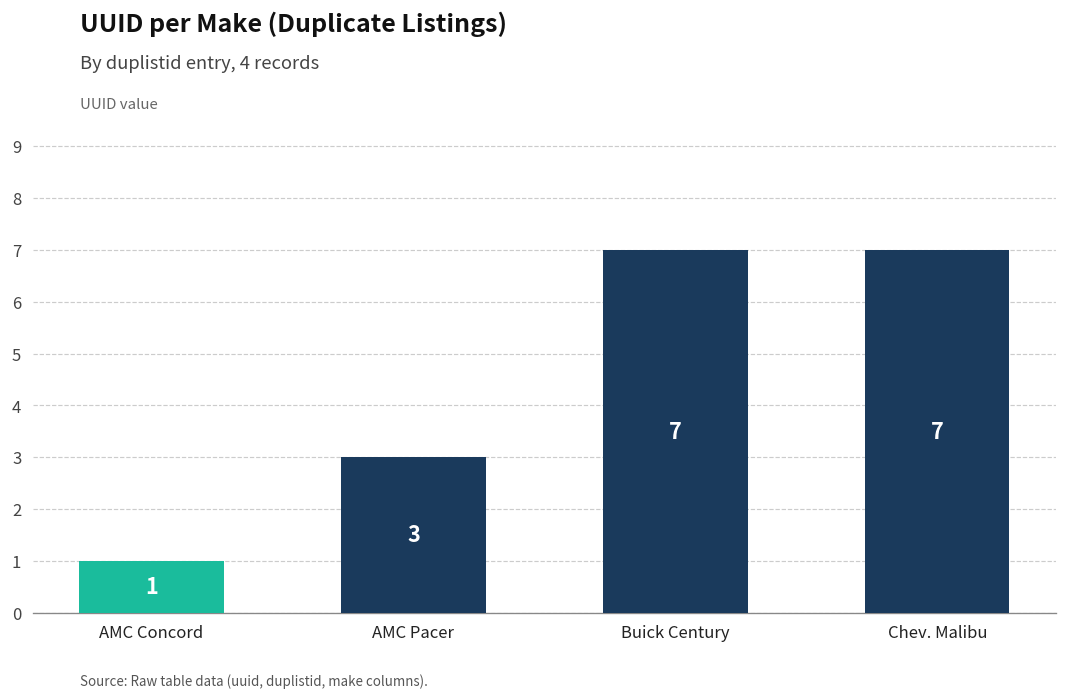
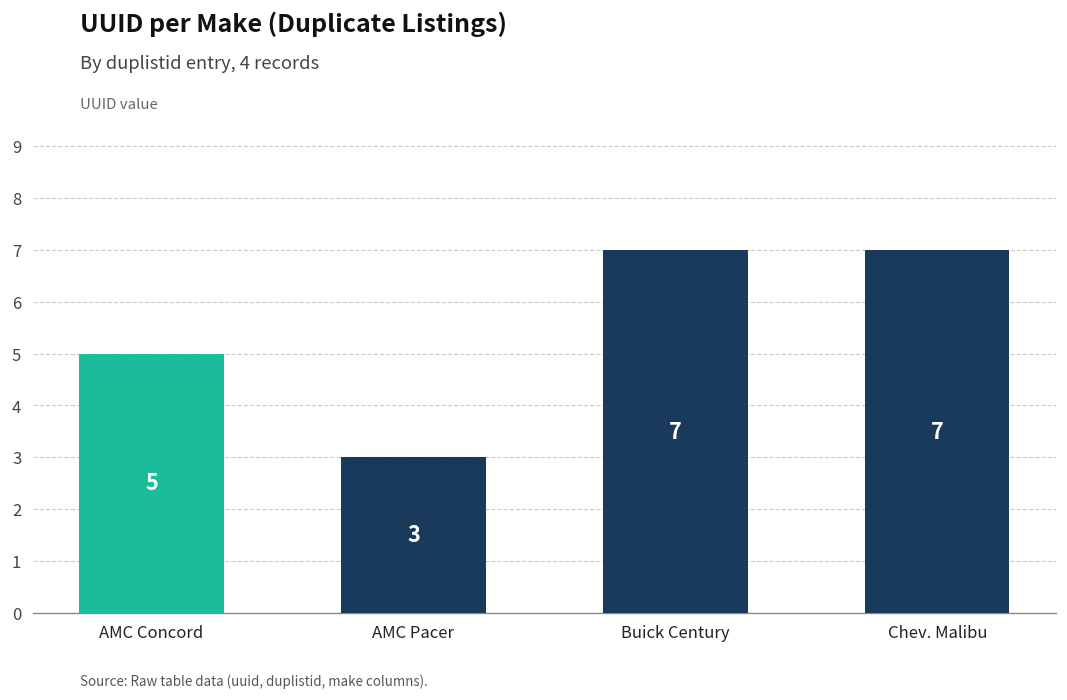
  {
-   "AMC Concord": 1,
+   "AMC Concord": 5,
    "AMC Pacer": 3,
    "Buick Century": 7,
    "Chev. Malibu": 7
  }
